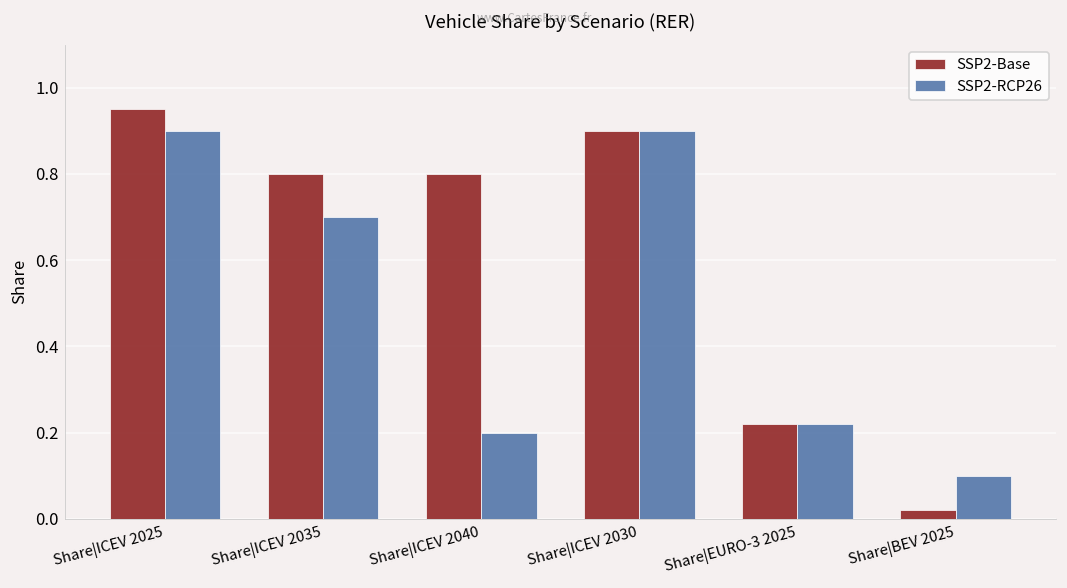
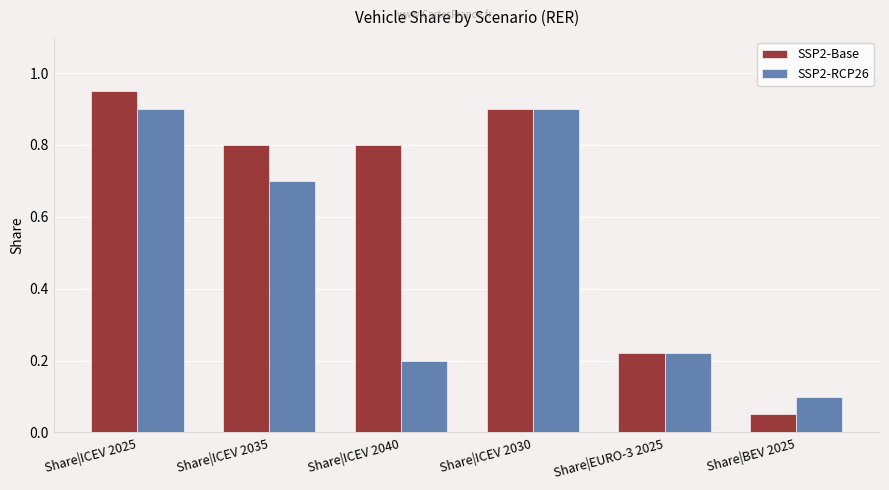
  {
    "SSP2-Base": {
      "Share|ICEV 2025": 0.95,
      "Share|ICEV 2035": 0.80,
      "Share|ICEV 2040": 0.80,
      "Share|ICEV 2030": 0.90,
      "Share|EURO-3 2025": 0.22,
-     "Share|BEV 2025": 0.02
+     "Share|BEV 2025": 0.05
    },
    "SSP2-RCP26": {
      "Share|ICEV 2025": 0.90,
      "Share|ICEV 2035": 0.70,
      "Share|ICEV 2040": 0.20,
      "Share|ICEV 2030": 0.90,
      "Share|EURO-3 2025": 0.22,
      "Share|BEV 2025": 0.10
    }
  }
